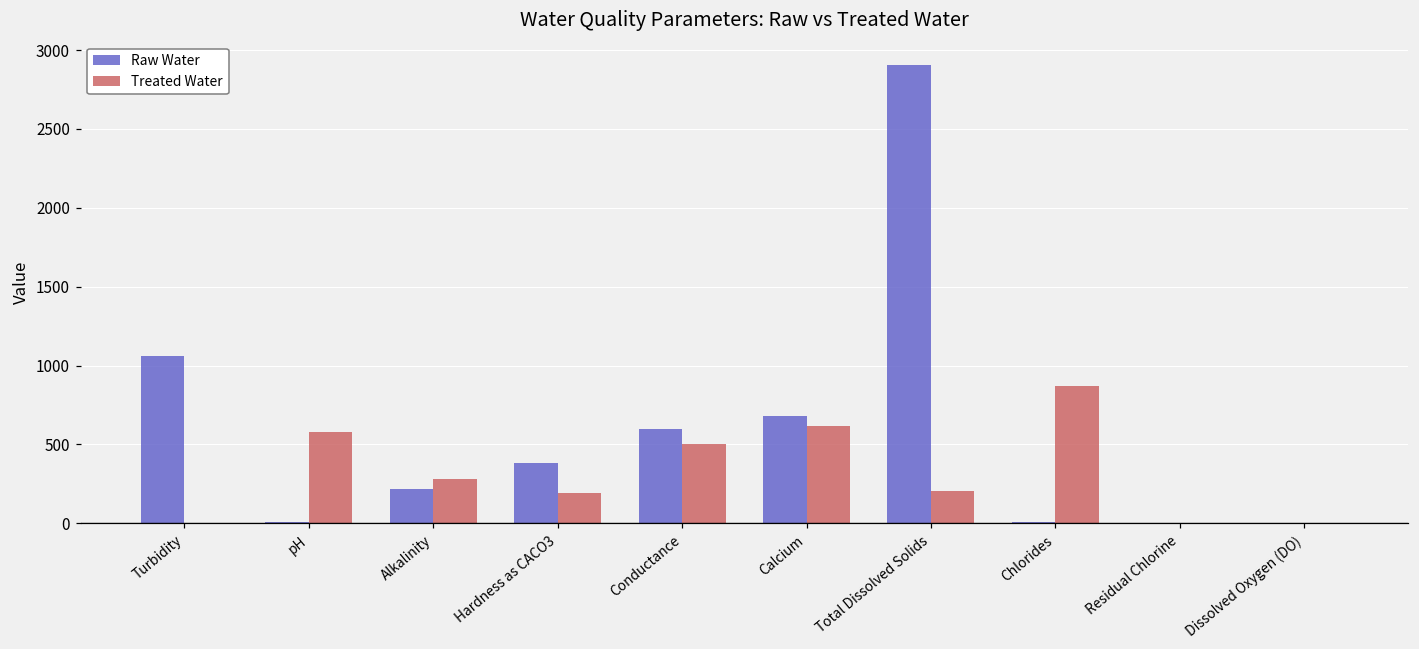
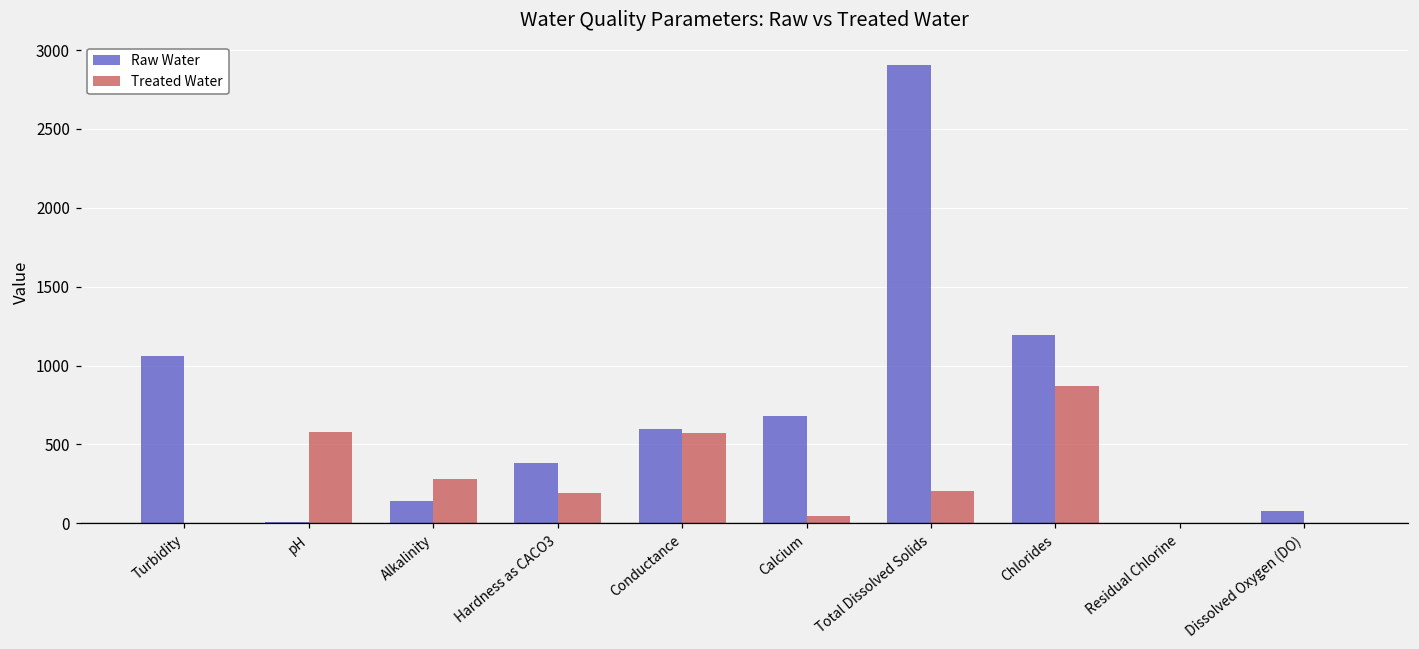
  {
    "Raw Water": {
      "Turbidity": 1060,
-     "Alkalinity": 220,
+     "Alkalinity": 140,
      "Hardness as CACO3": 380,
      "Conductance": 600,
      "Calcium": 680,
      "Total Dissolved Solids": 2910,
-     "Chlorides": 10,
+     "Chlorides": 1190,
      "Residual Chlorine": 0,
-     "Dissolved Oxygen (DO)": 0
+     "Dissolved Oxygen (DO)": 80
    },
    "Treated Water": {
      "pH": 580,
      "Alkalinity": 280,
      "Hardness as CACO3": 190,
-     "Conductance": 500,
-     "Calcium": 620,
+     "Conductance": 570,
+     "Calcium": 50,
      "Total Dissolved Solids": 210,
      "Chlorides": 870
    }
  }
